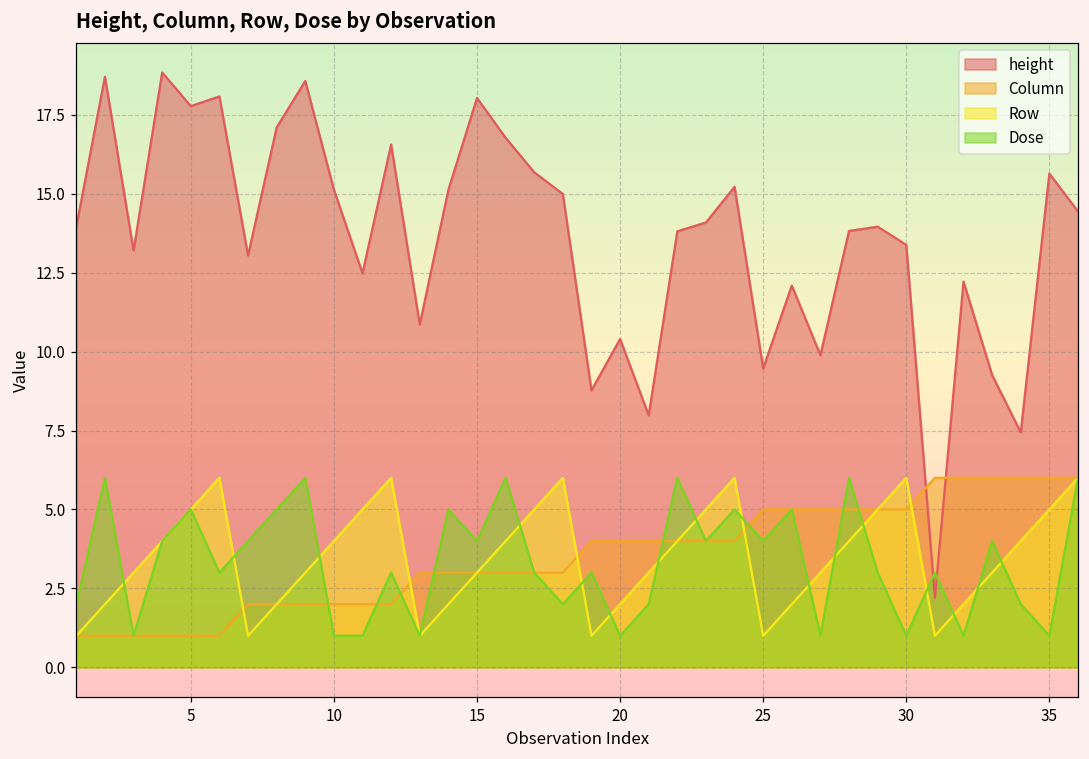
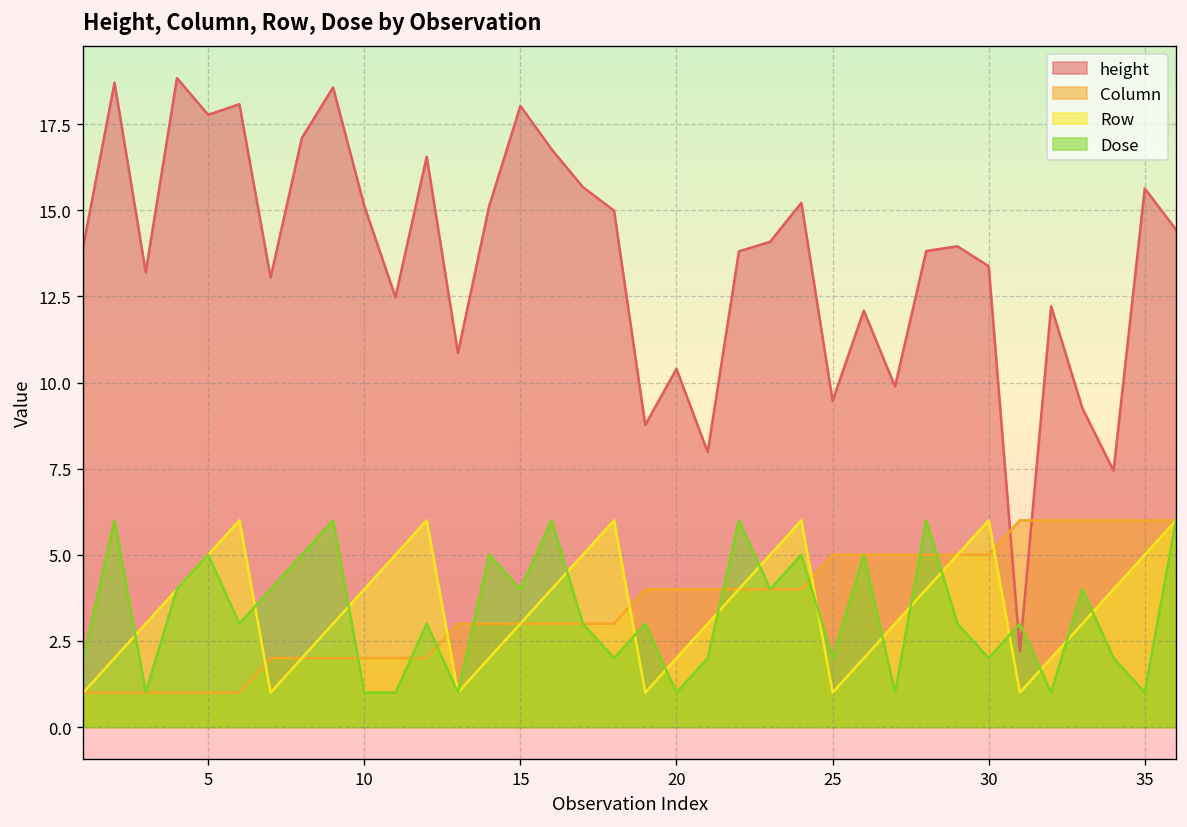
  {
    "height": {
      "5": 17.8,
      "10": 15.1,
      "15": 18,
      "20": 10.4,
      "25": 9.5,
      "30": 13.4,
      "35": 15.6
    },
    "Dose": {
      "10": 1,
      "15": 4,
      "20": 1,
-     "25": 4,
-     "30": 1,
+     "25": 2,
+     "30": 2,
      "35": 1
    }
  }
